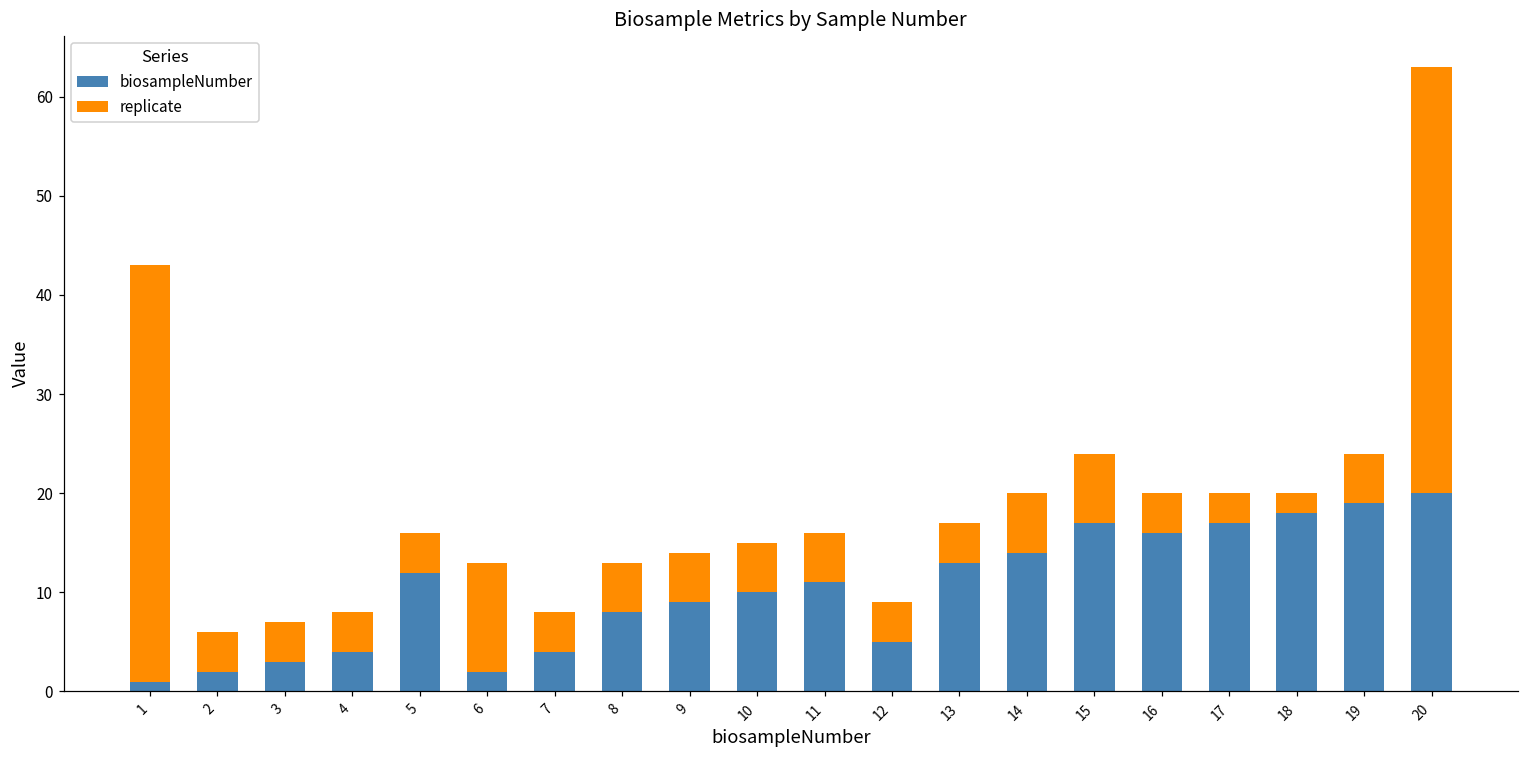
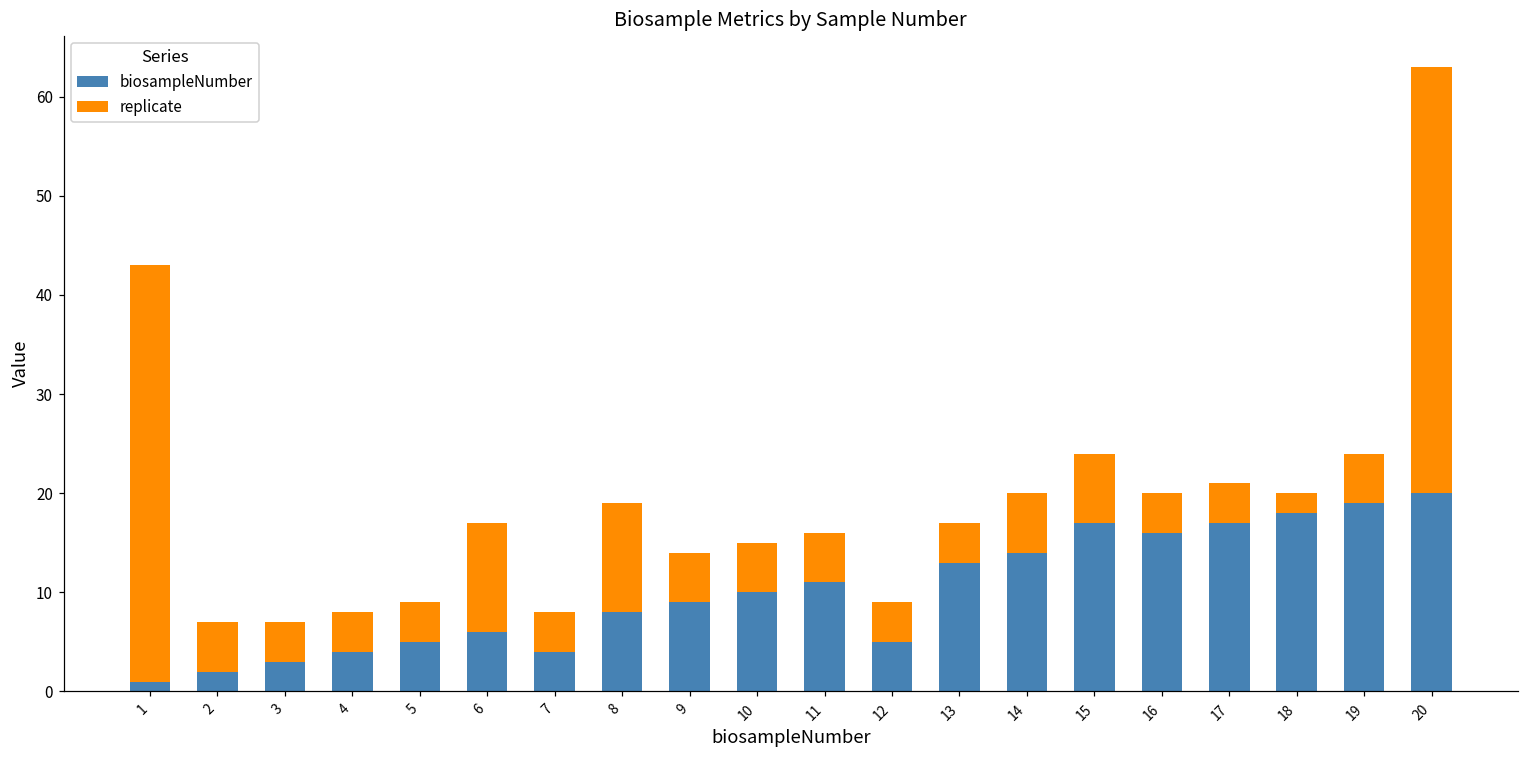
  {
    "biosampleNumber": {
      "1": 1,
      "2": 2,
      "3": 3,
      "4": 4,
-     "5": 12,
-     "6": 2,
+     "5": 5,
+     "6": 6,
      "7": 4,
      "8": 8,
      "9": 9,
      "10": 10,
      "11": 11,
      "12": 5,
      "13": 13,
      "14": 14,
      "15": 17,
      "16": 16,
      "17": 17,
      "18": 18,
      "19": 19,
      "20": 20
    },
    "replicate": {
      "1": 42,
-     "2": 4,
+     "2": 5,
      "3": 4,
      "4": 4,
      "5": 4,
      "6": 11,
      "7": 4,
-     "8": 5,
+     "8": 11,
      "9": 5,
      "10": 5,
      "11": 5,
      "12": 4,
      "13": 4,
      "14": 6,
      "15": 7,
      "16": 4,
-     "17": 3,
+     "17": 4,
      "18": 2,
      "19": 5,
      "20": 43
    }
  }
